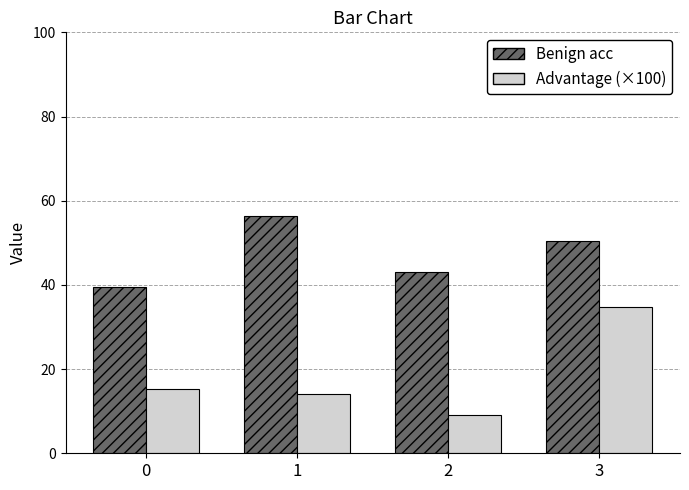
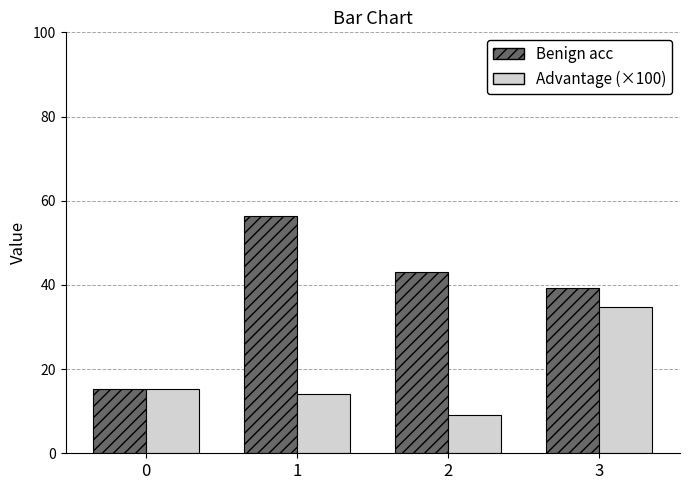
  {
    "Benign acc": {
-     "0": 40,
+     "0": 15,
      "1": 56,
      "2": 43,
-     "3": 51
+     "3": 39
    },
    "Advantage (×100)": {
      "0": 15,
      "1": 14,
      "2": 9,
      "3": 35
    }
  }
